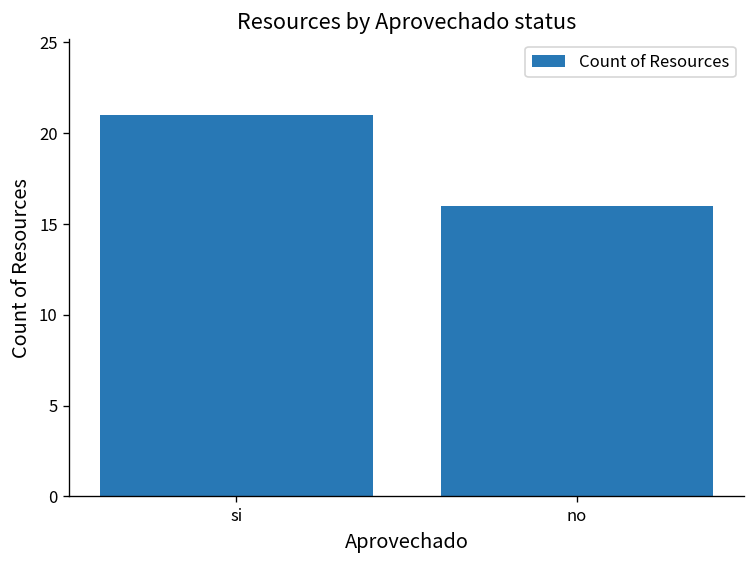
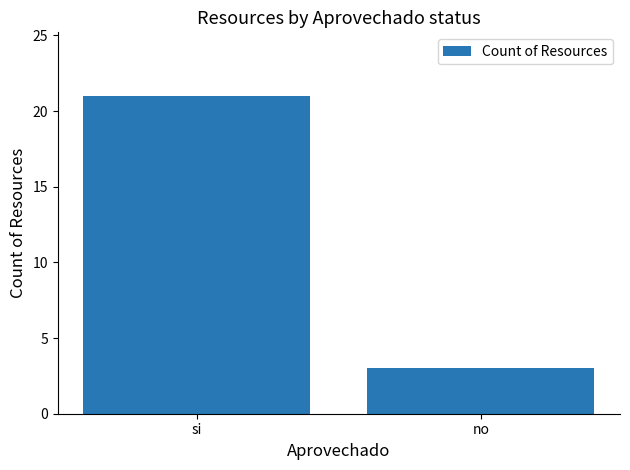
  {
    "si": 21,
-   "no": 16
+   "no": 3
  }
